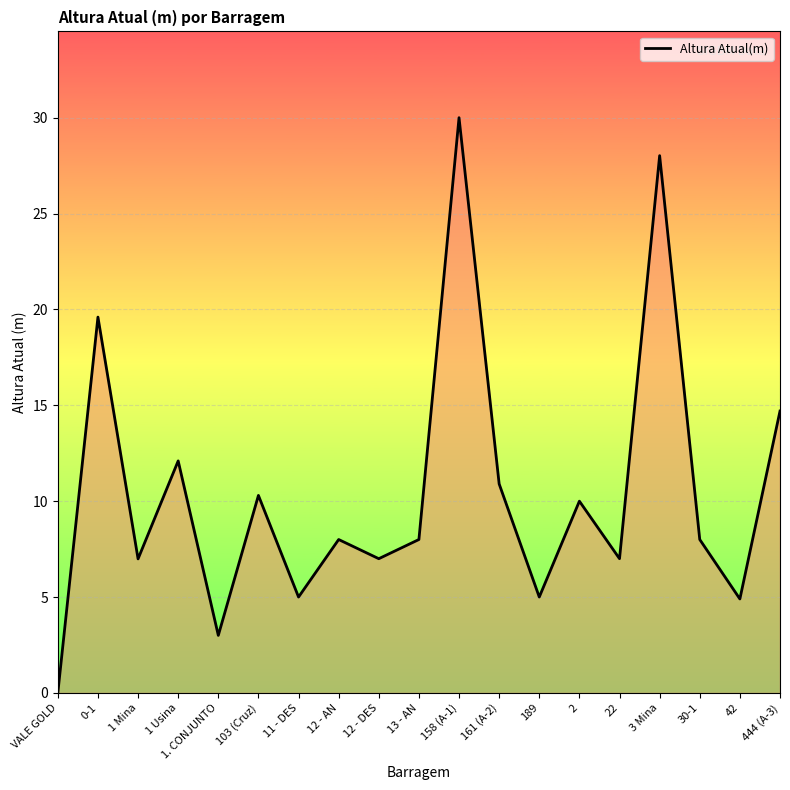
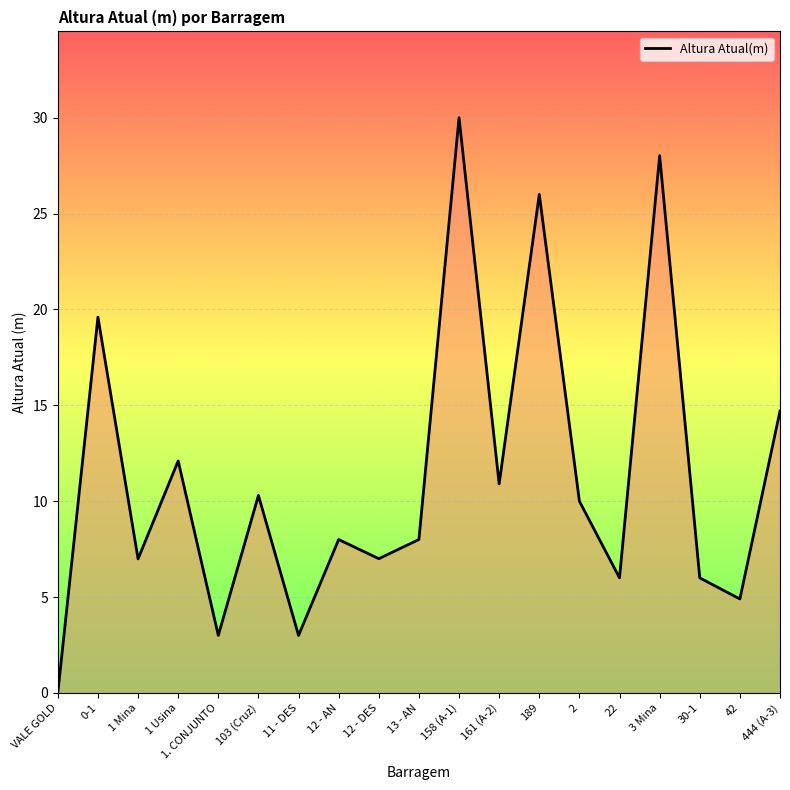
  {
    "VALE GOLD": 0,
    "0-1": 19.6,
    "1 Mina": 7,
    "1 Usina": 12,
    "1. CONJUNTO": 3,
    "103 (Cruz)": 10.3,
-   "11 - DES": 5,
+   "11 - DES": 3,
    "12 - AN": 8,
    "12 - DES": 7,
    "13 - AN": 8,
    "158 (A-1)": 30,
    "161 (A-2)": 11,
-   "189": 5,
+   "189": 26,
    "2": 10,
-   "22": 7,
+   "22": 6,
    "3 Mina": 28,
-   "30-1": 8,
+   "30-1": 6,
    "42": 5,
    "444 (A-3)": 14.7
  }
